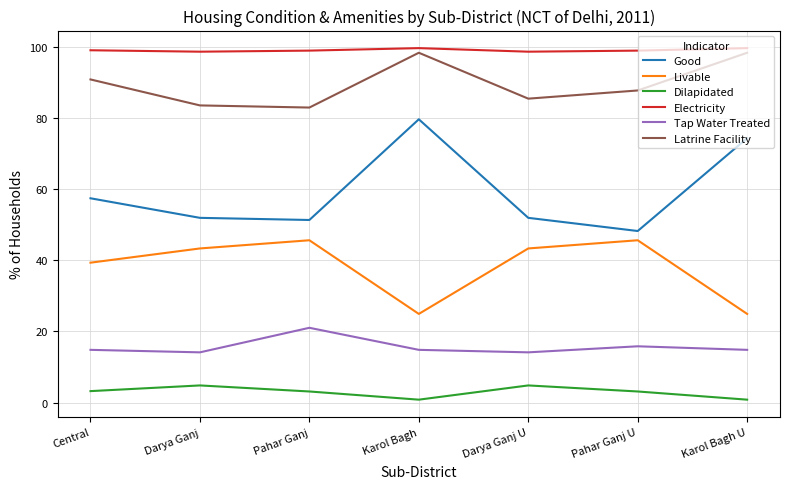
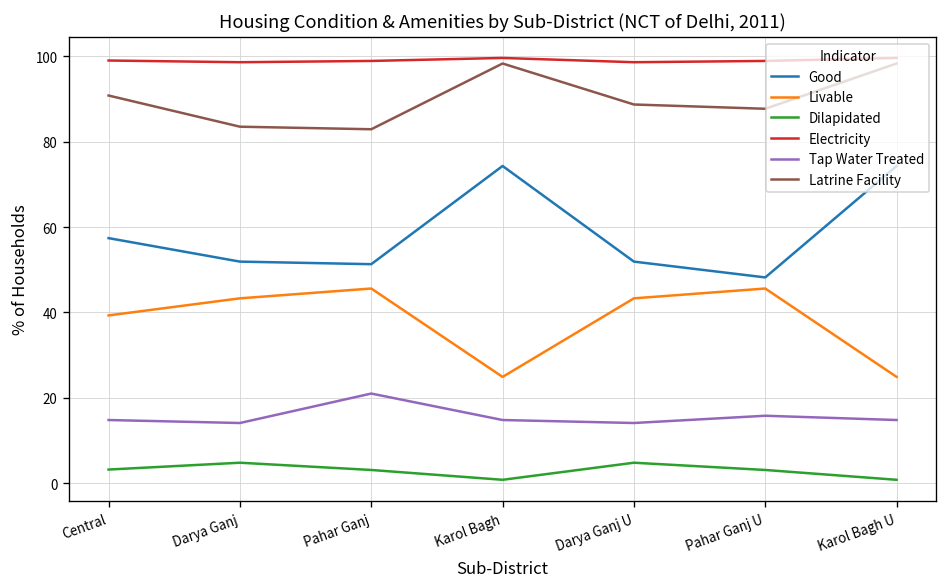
  {
    "Good": {
      "Central": 57,
      "Darya Ganj": 52,
      "Pahar Ganj": 51,
-     "Karol Bagh": 80,
+     "Karol Bagh": 74,
      "Darya Ganj U": 52,
      "Pahar Ganj U": 48
    },
    "Livable": {
      "Central": 39,
      "Darya Ganj": 43,
      "Pahar Ganj": 46,
      "Karol Bagh": 25,
      "Darya Ganj U": 43,
      "Pahar Ganj U": 46,
      "Karol Bagh U": 25
    },
    "Dilapidated": {
      "Central": 3,
      "Darya Ganj": 5,
      "Pahar Ganj": 3,
      "Karol Bagh": 1,
      "Darya Ganj U": 5,
      "Pahar Ganj U": 3,
      "Karol Bagh U": 1
    },
    "Electricity": {
      "Central": 99,
      "Darya Ganj": 99,
      "Pahar Ganj": 99,
      "Karol Bagh": 100,
      "Darya Ganj U": 99,
      "Pahar Ganj U": 99
    },
    "Tap Water Treated": {
      "Central": 15,
      "Darya Ganj": 14,
      "Pahar Ganj": 21,
      "Karol Bagh": 15,
      "Darya Ganj U": 14,
      "Pahar Ganj U": 16,
      "Karol Bagh U": 15
    },
    "Latrine Facility": {
      "Central": 91,
      "Darya Ganj": 84,
      "Pahar Ganj": 83,
      "Karol Bagh": 98,
-     "Darya Ganj U": 85,
+     "Darya Ganj U": 89,
      "Pahar Ganj U": 88
    }
  }
